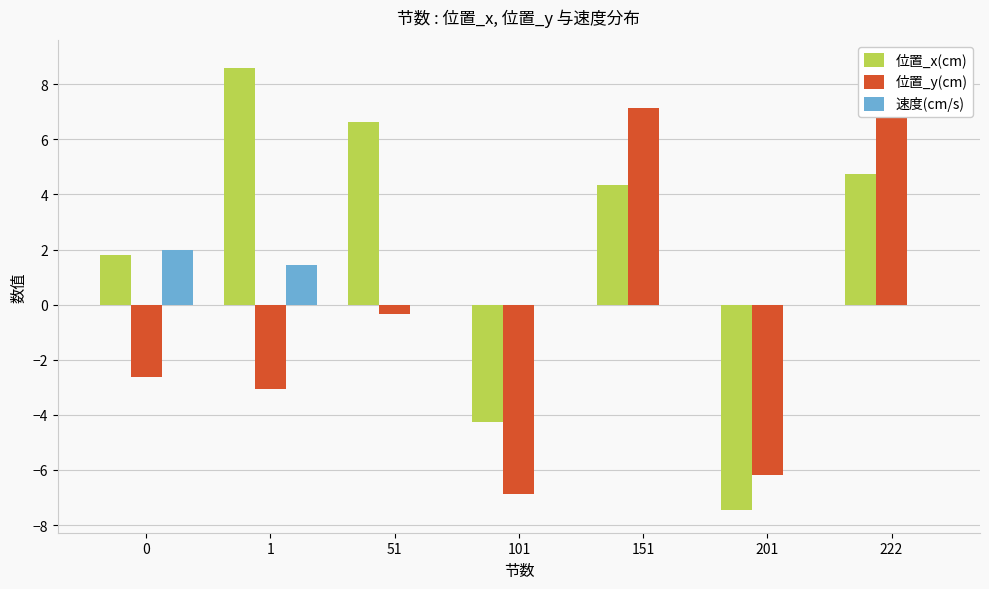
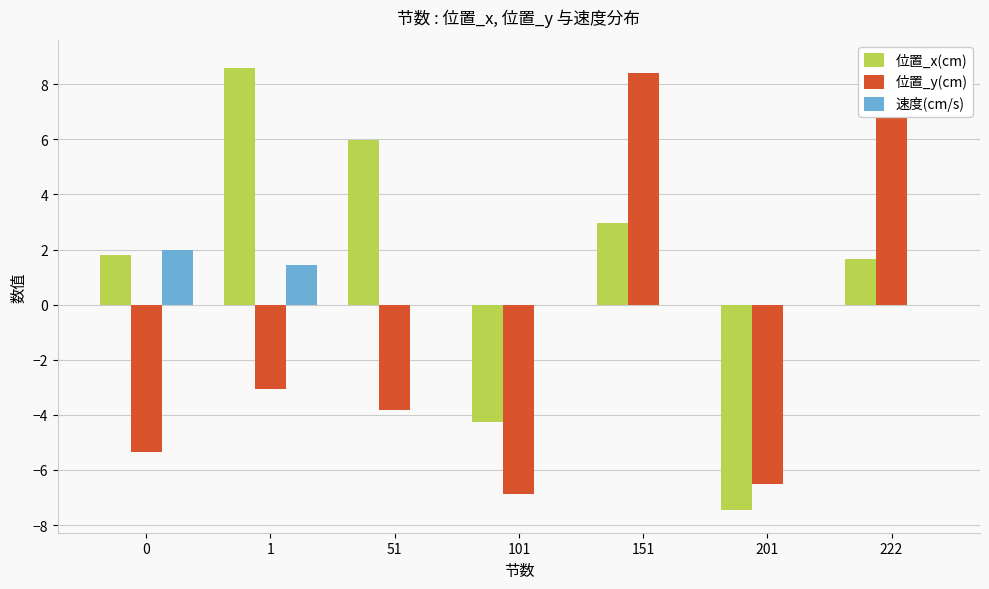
  {
    "位置_x(cm)": {
      "0": 1.8,
      "1": 8.6,
-     "51": 6.6,
+     "51": 6.0,
      "101": -4.3,
-     "151": 4.3,
+     "151": 3.0,
      "201": -7.5,
-     "222": 4.8
+     "222": 1.7
    },
    "位置_y(cm)": {
-     "0": -2.6,
+     "0": -5.4,
      "1": -3.0,
-     "51": -0.3,
+     "51": -3.8,
      "101": -6.9,
-     "151": 7.1,
-     "201": -6.2
+     "151": 8.4,
+     "201": -6.5
    },
    "速度(cm/s)": {
      "0": 2.0,
      "1": 1.4,
      "51": 0.0,
      "101": 0.0,
      "151": 0.0,
      "201": 0.0,
      "222": 0.0
    }
  }
